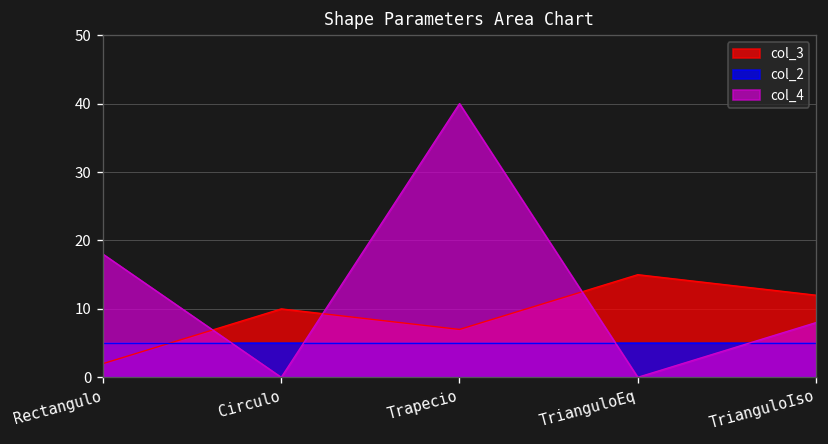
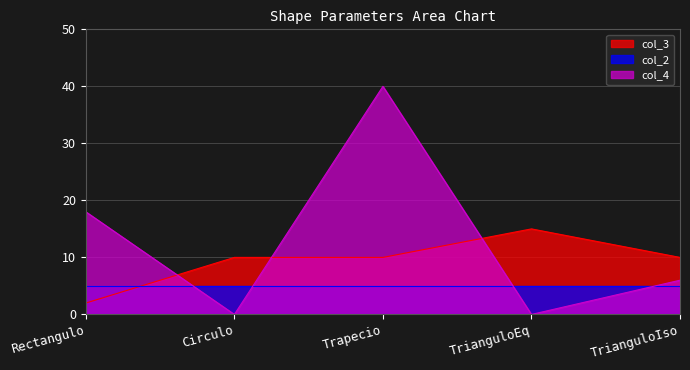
  {
    "col_3": {
      "Rectangulo": 2,
      "Circulo": 10,
-     "Trapecio": 7,
+     "Trapecio": 10,
      "TrianguloEq": 15,
-     "TrianguloIso": 12
+     "TrianguloIso": 10
    },
    "col_2": {
      "Rectangulo": 5,
      "Circulo": 5,
      "Trapecio": 5,
      "TrianguloEq": 5,
      "TrianguloIso": 5
    },
    "col_4": {
      "Rectangulo": 18,
      "Circulo": 0,
      "Trapecio": 40,
      "TrianguloEq": 0,
-     "TrianguloIso": 8
+     "TrianguloIso": 6
    }
  }
